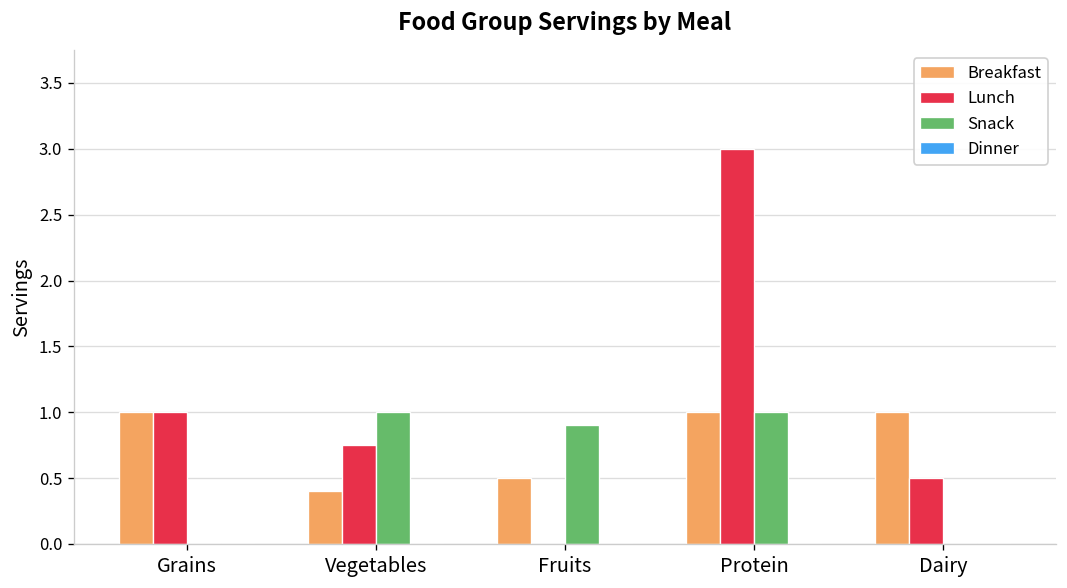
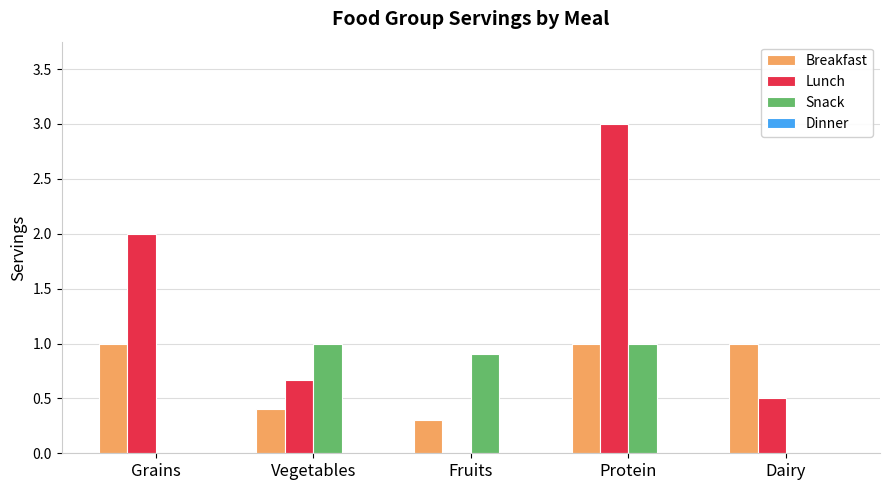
  {
    "Breakfast": {
      "Grains": 1.0,
      "Vegetables": 0.4,
-     "Fruits": 0.5,
+     "Fruits": 0.3,
      "Protein": 1.0,
      "Dairy": 1.0
    },
    "Lunch": {
-     "Grains": 1,
-     "Vegetables": 0.75,
+     "Grains": 2,
+     "Vegetables": 0.67,
      "Fruits": 0.00,
      "Protein": 3.00,
      "Dairy": 0.50
    },
    "Snack": {
      "Grains": 0.00,
      "Vegetables": 1.00,
      "Fruits": 0.90,
      "Protein": 1.00,
      "Dairy": 0.00
    },
    "Dinner": {
      "Grains": 0.00,
      "Vegetables": 0.00,
      "Fruits": 0.00,
      "Protein": 0.00,
      "Dairy": 0.00
    }
  }
